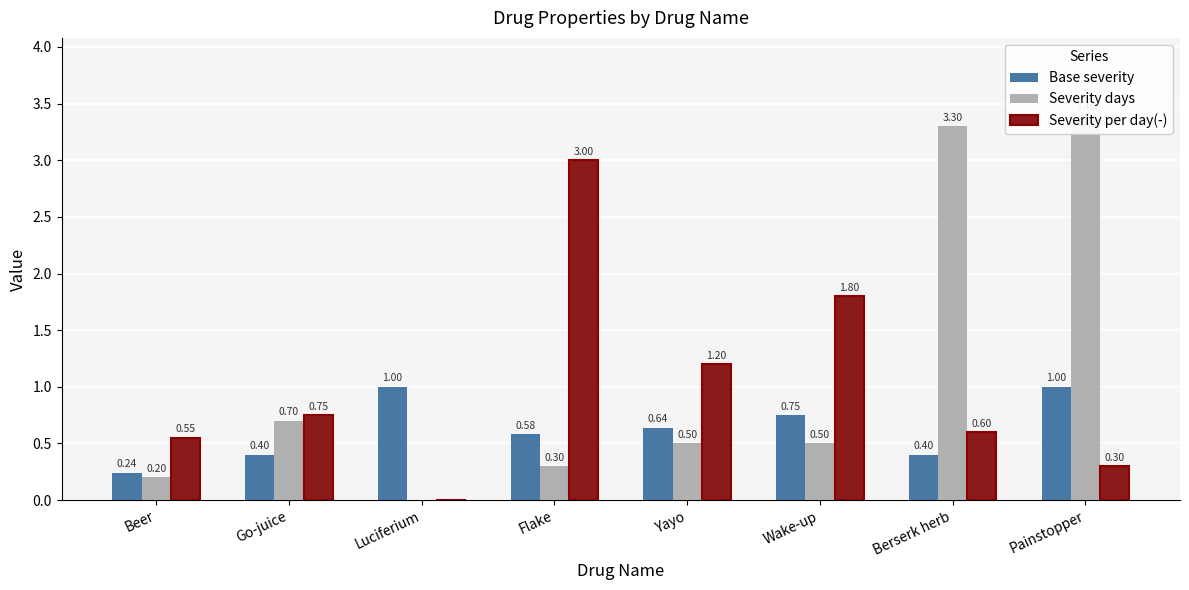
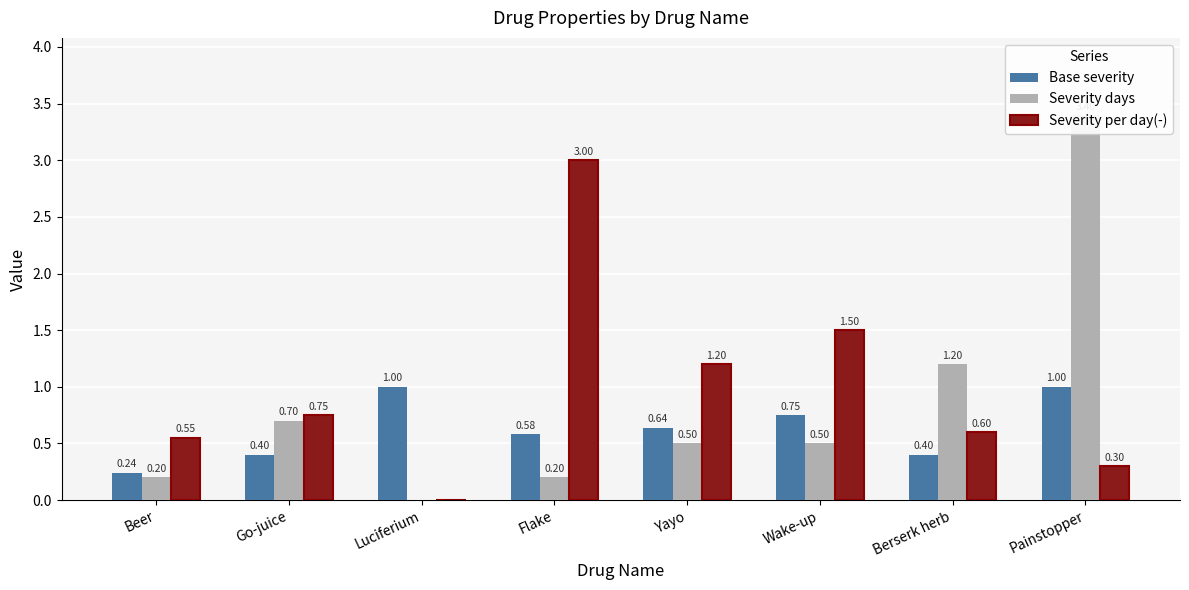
  {
    "Base severity": {
      "Beer": 0.24,
      "Go-juice": 0.40,
      "Luciferium": 1.00,
      "Flake": 0.58,
      "Yayo": 0.64,
      "Wake-up": 0.75,
      "Berserk herb": 0.40,
      "Painstopper": 1.00
    },
    "Severity days": {
      "Beer": 0.20,
      "Go-juice": 0.70,
-     "Flake": 0.30,
+     "Flake": 0.20,
      "Yayo": 0.50,
      "Wake-up": 0.50,
-     "Berserk herb": 3.30
+     "Berserk herb": 1.20
    },
    "Severity per day(-)": {
      "Beer": 0.55,
      "Go-juice": 0.75,
      "Flake": 3.00,
      "Yayo": 1.20,
-     "Wake-up": 1.80,
+     "Wake-up": 1.50,
      "Berserk herb": 0.60,
      "Painstopper": 0.30
    }
  }
